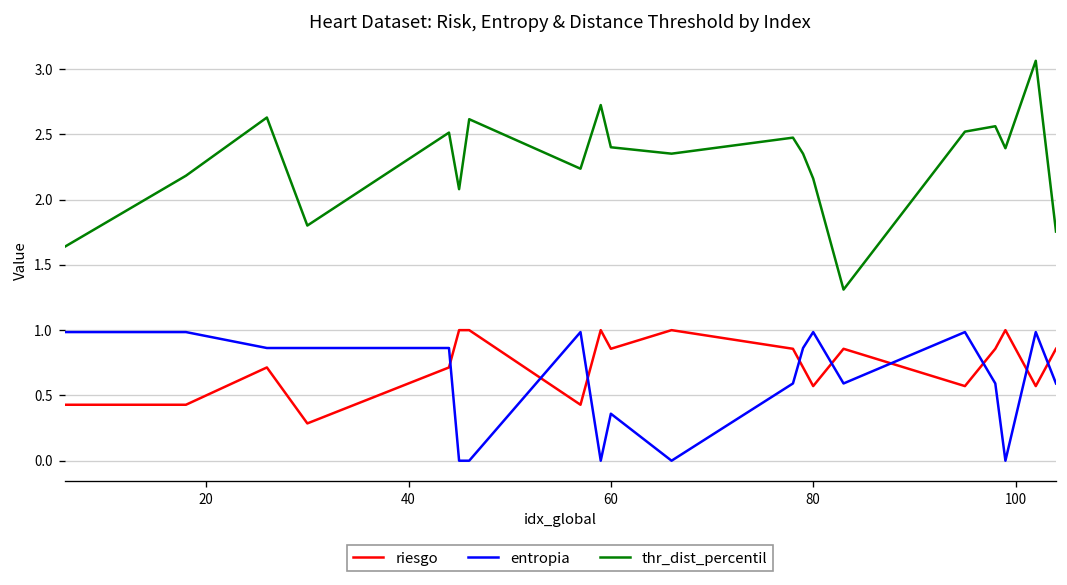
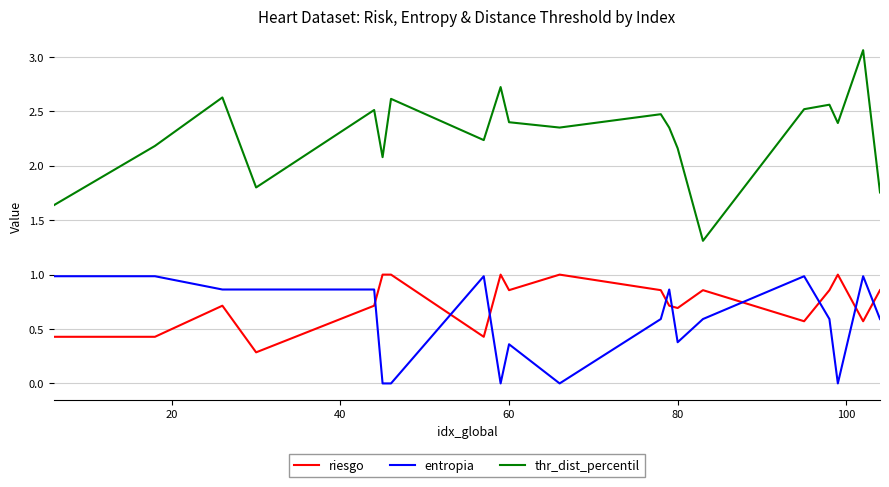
  {
    "riesgo": {
      "60": 0.86,
-     "80": 0.57
+     "80": 0.69
    },
    "entropia": {
      "60": 0.36,
-     "80": 0.99
+     "80": 0.38
    },
    "thr_dist_percentil": {
      "60": 2.40,
      "80": 2.16
    }
  }
